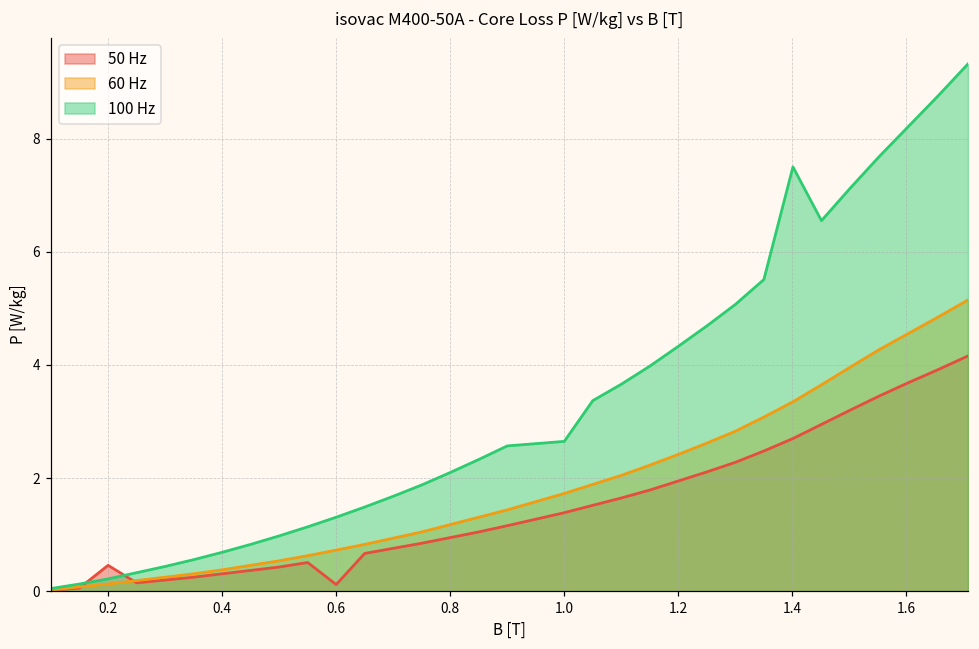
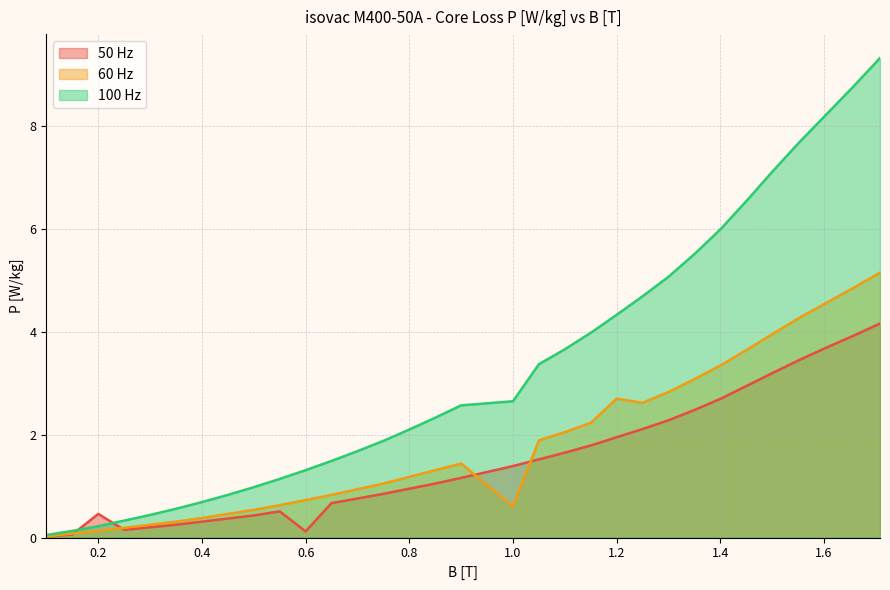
  {
    "50 Hz": {
      "0.2": 0.5,
      "0.4": 0.3,
      "0.6": 0.1,
      "0.8": 1.0,
      "1.0": 1.4,
      "1.2": 2.0,
      "1.4": 2.7
    },
    "60 Hz": {
      "0.2": 0.1,
      "0.4": 0.4,
      "0.6": 0.7,
      "0.8": 1.2,
-     "1.0": 1.7,
-     "1.2": 2.4,
+     "1.0": 0.6,
+     "1.2": 2.7,
      "1.4": 3.4
    },
    "100 Hz": {
      "0.2": 0.2,
      "0.4": 0.7,
      "0.6": 1.3,
      "0.8": 2.1,
      "1.0": 2.7,
      "1.2": 4.3,
-     "1.4": 7.5
+     "1.4": 6.0
    }
  }
